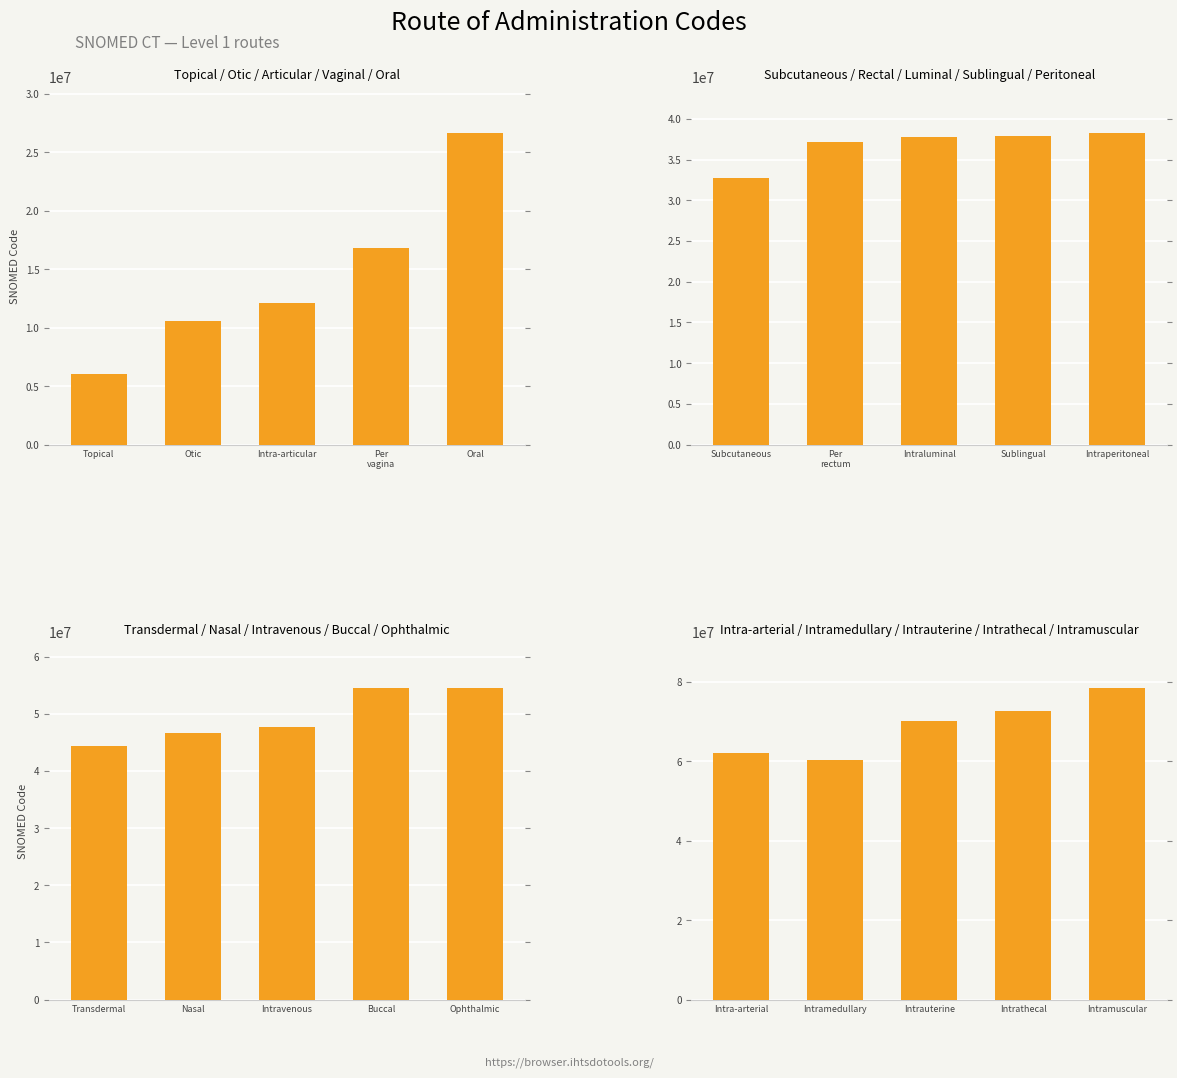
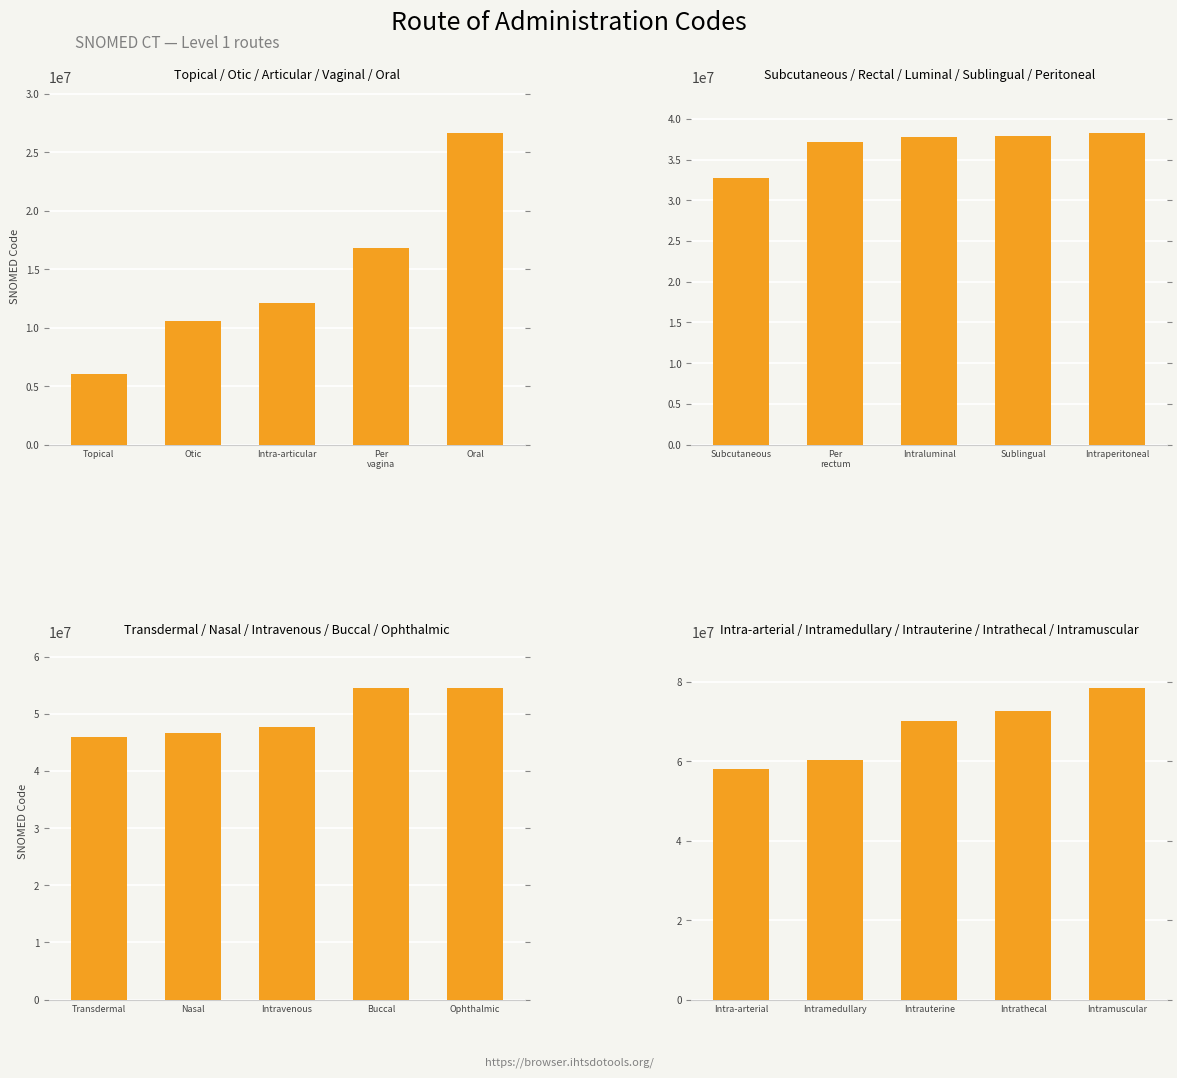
  {
    "Topical / Otic / Articular / Vaginal / Oral": {
      "Topical": 6100000,
      "Otic": 10500000,
      "Intra-articular": 12100000,
      "Per vagina": 16900000,
      "Oral": 26600000
    },
    "Subcutaneous / Rectal / Luminal / Sublingual / Peritoneal": {
      "Subcutaneous": 33000000,
      "Per rectum": 37000000,
      "Intraluminal": 38000000,
      "Sublingual": 38000000,
      "Intraperitoneal": 38000000
    },
    "Transdermal / Nasal / Intravenous / Buccal / Ophthalmic": {
-     "Transdermal": 44000000,
+     "Transdermal": 46000000,
      "Nasal": 47000000,
      "Intravenous": 48000000,
      "Buccal": 54000000,
      "Ophthalmic": 54000000
    },
    "Intra-arterial / Intramedullary / Intrauterine / Intrathecal / Intramuscular": {
-     "Intra-arterial": 62000000,
+     "Intra-arterial": 58000000,
      "Intramedullary": 60000000,
      "Intrauterine": 70000000,
      "Intrathecal": 73000000,
      "Intramuscular": 78000000
    }
  }
